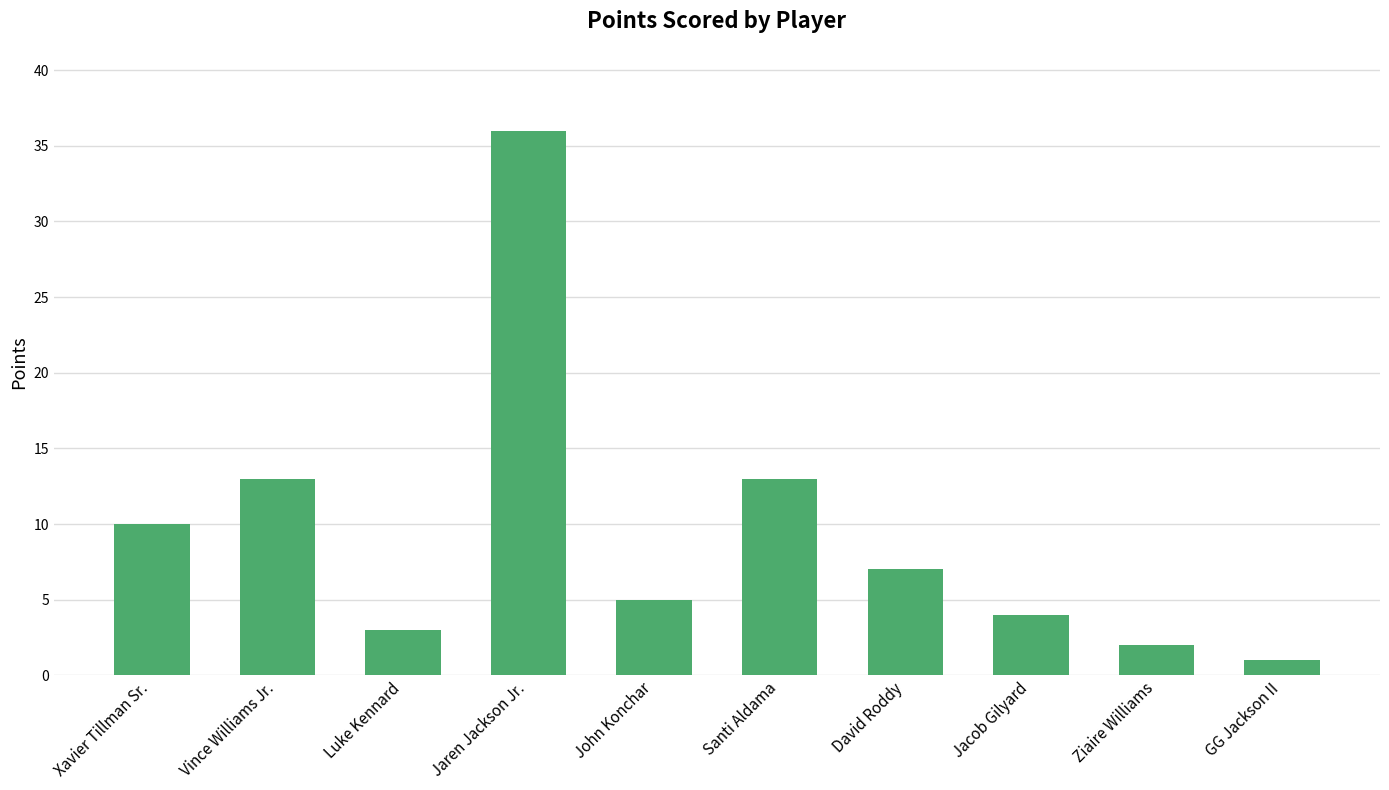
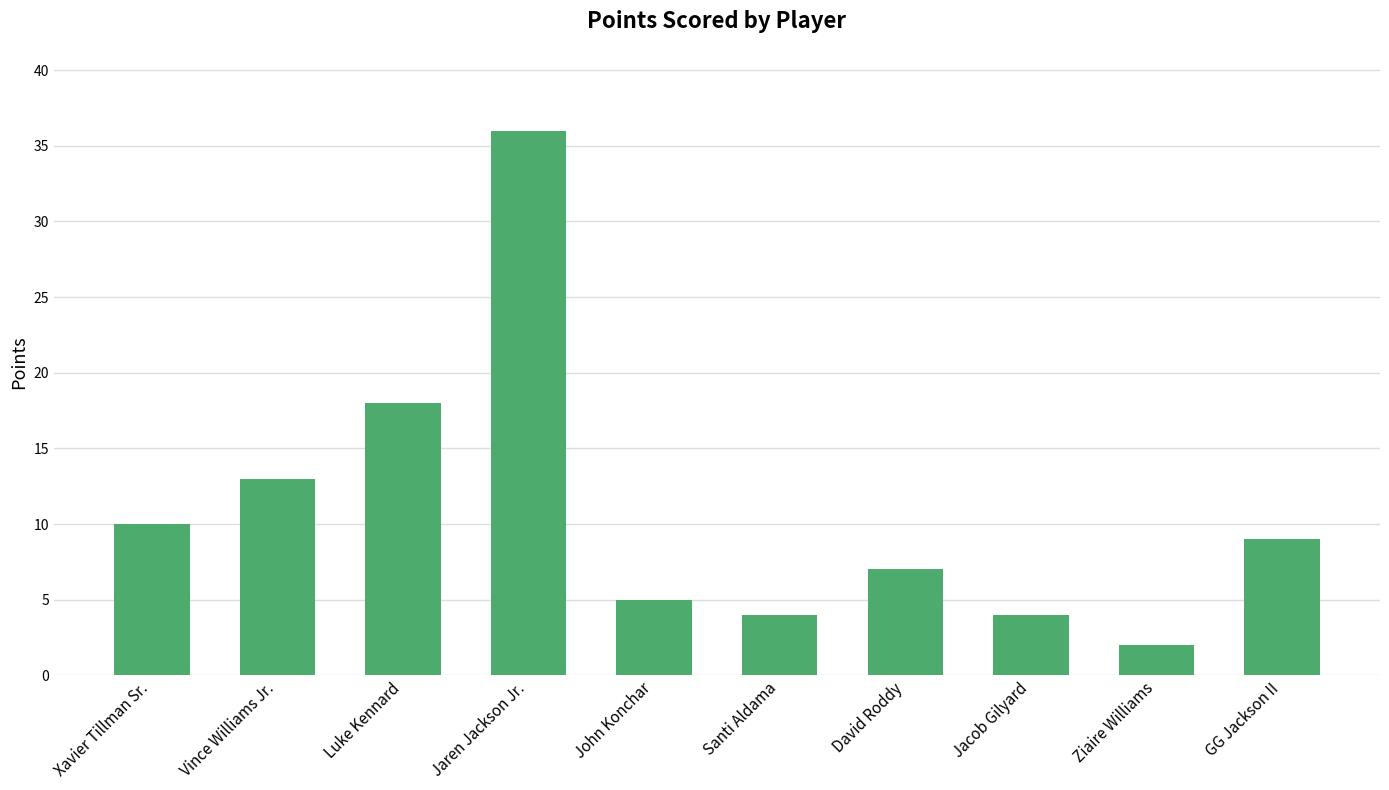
  {
    "Xavier Tillman Sr.": 10,
    "Vince Williams Jr.": 13,
-   "Luke Kennard": 3,
+   "Luke Kennard": 18,
    "Jaren Jackson Jr.": 36,
    "John Konchar": 5,
-   "Santi Aldama": 13,
+   "Santi Aldama": 4,
    "David Roddy": 7,
    "Jacob Gilyard": 4,
    "Ziaire Williams": 2,
-   "GG Jackson II": 1
+   "GG Jackson II": 9
  }
